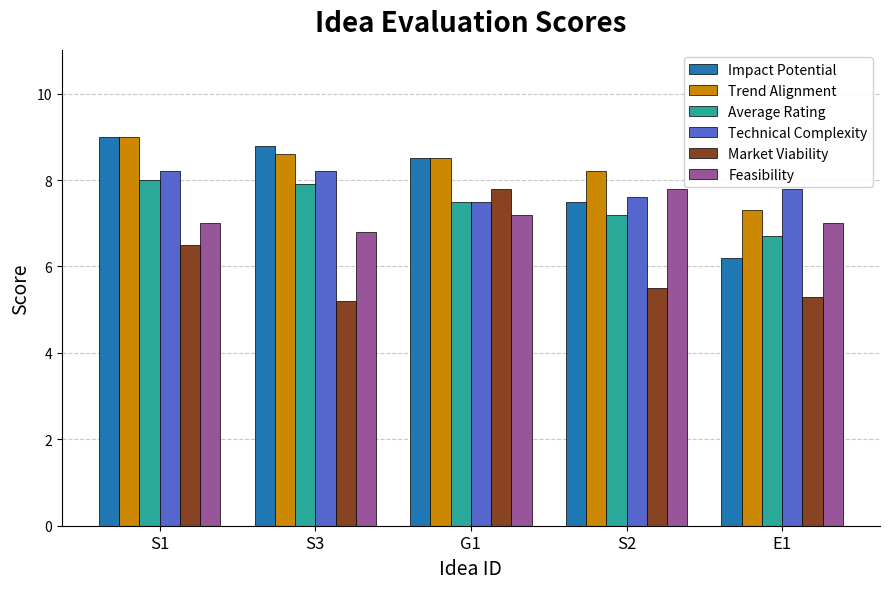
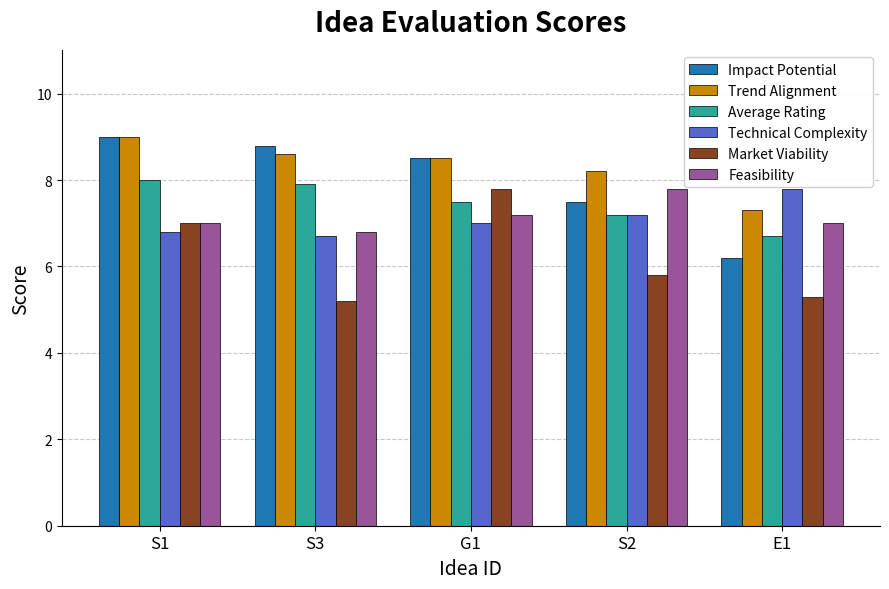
  {
    "Trend Alignment": {
      "S1": 9.0,
      "S3": 8.6,
      "G1": 8.5,
      "S2": 8.2,
      "E1": 7.3
    },
    "Technical Complexity": {
-     "S1": 8.2,
-     "S3": 8.2,
-     "G1": 7.5,
-     "S2": 7.6,
+     "S1": 6.8,
+     "S3": 6.7,
+     "G1": 7.0,
+     "S2": 7.2,
      "E1": 7.8
    },
    "Market Viability": {
-     "S1": 6.5,
+     "S1": 7.0,
      "S3": 5.2,
      "G1": 7.8,
-     "S2": 5.5,
+     "S2": 5.8,
      "E1": 5.3
    },
    "Feasibility": {
      "S1": 7.0,
      "S3": 6.8,
      "G1": 7.2,
      "S2": 7.8,
      "E1": 7.0
    }
  }
